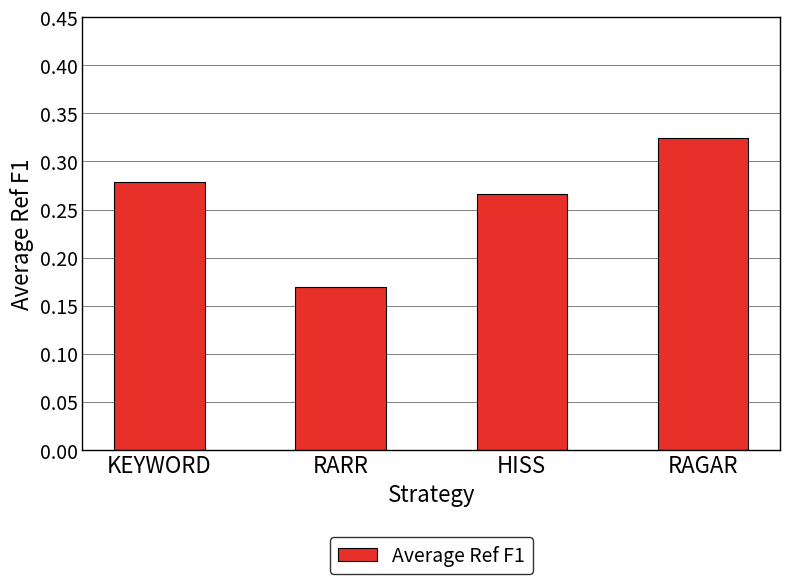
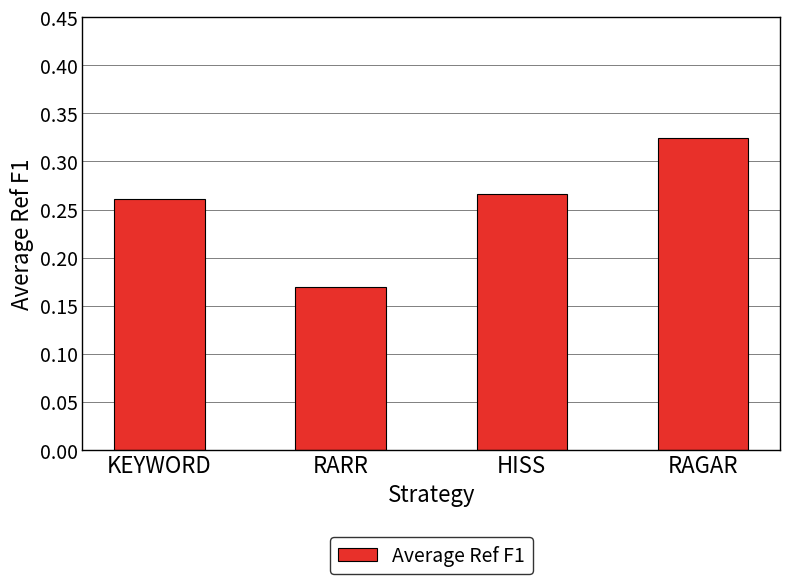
  {
-   "KEYWORD": 0.28,
+   "KEYWORD": 0.26,
    "RARR": 0.17,
    "HISS": 0.27,
    "RAGAR": 0.32
  }
